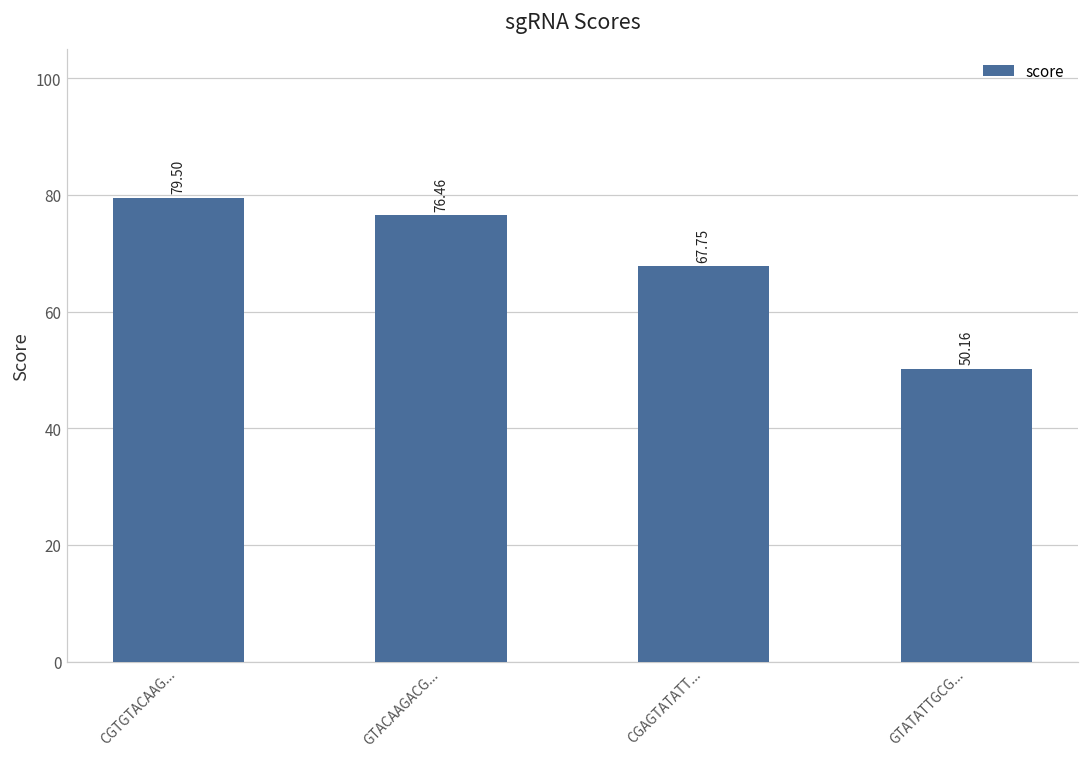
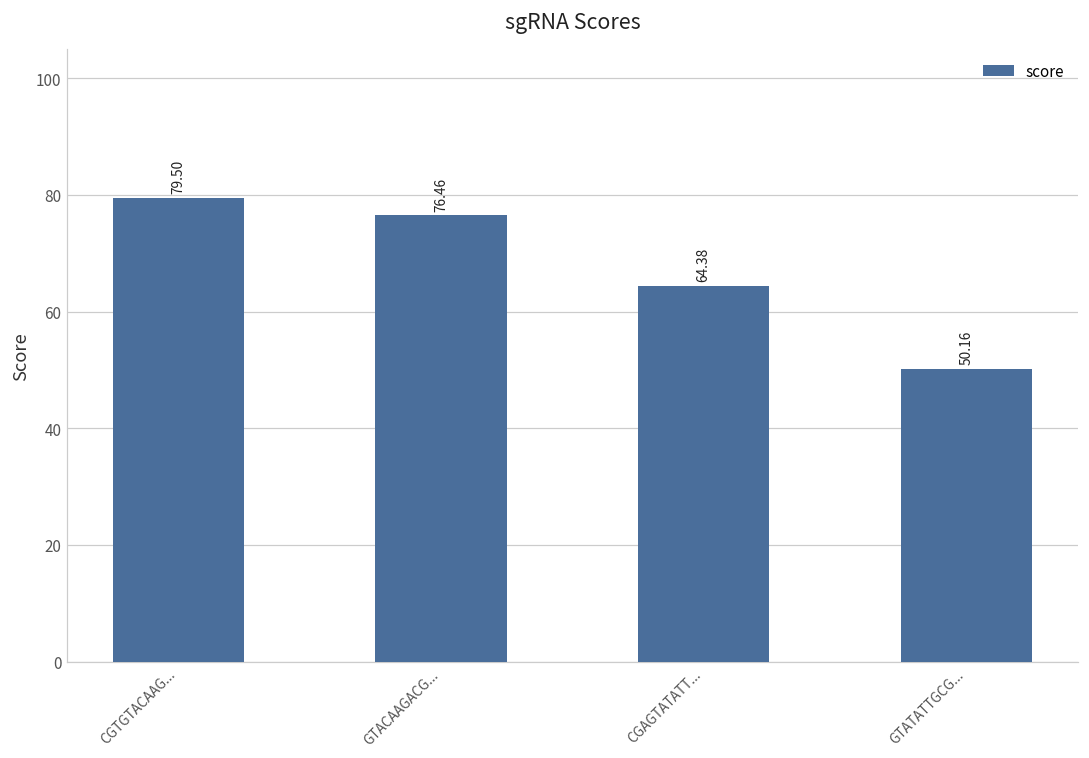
  {
    "CGTGTACAAG...": 79.50,
    "GTACAAGACG...": 76.46,
-   "CGAGTATATT...": 67.75,
+   "CGAGTATATT...": 64.38,
    "GTATATTGCG...": 50.16
  }
